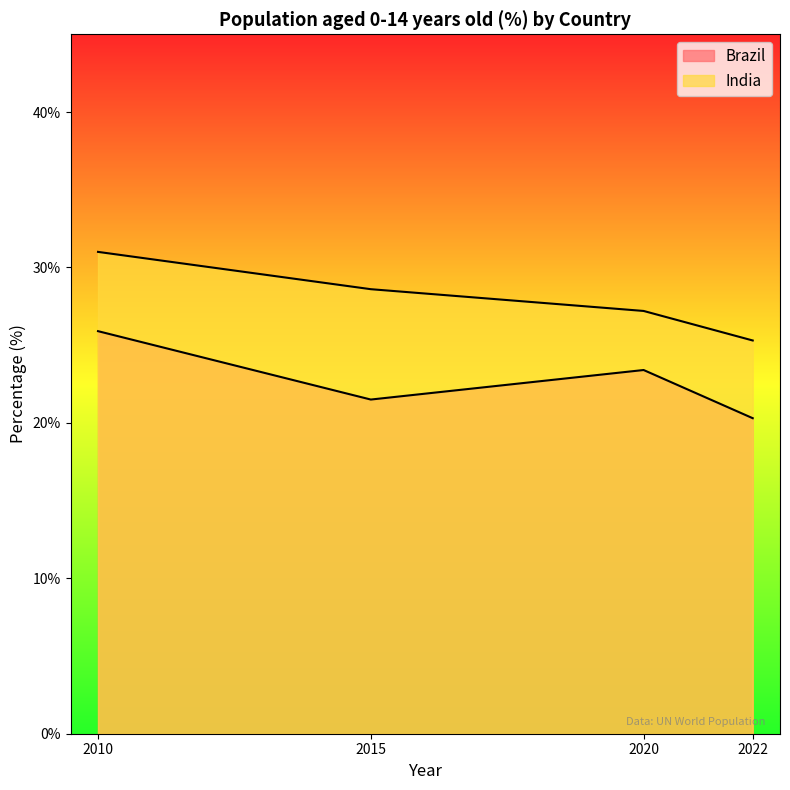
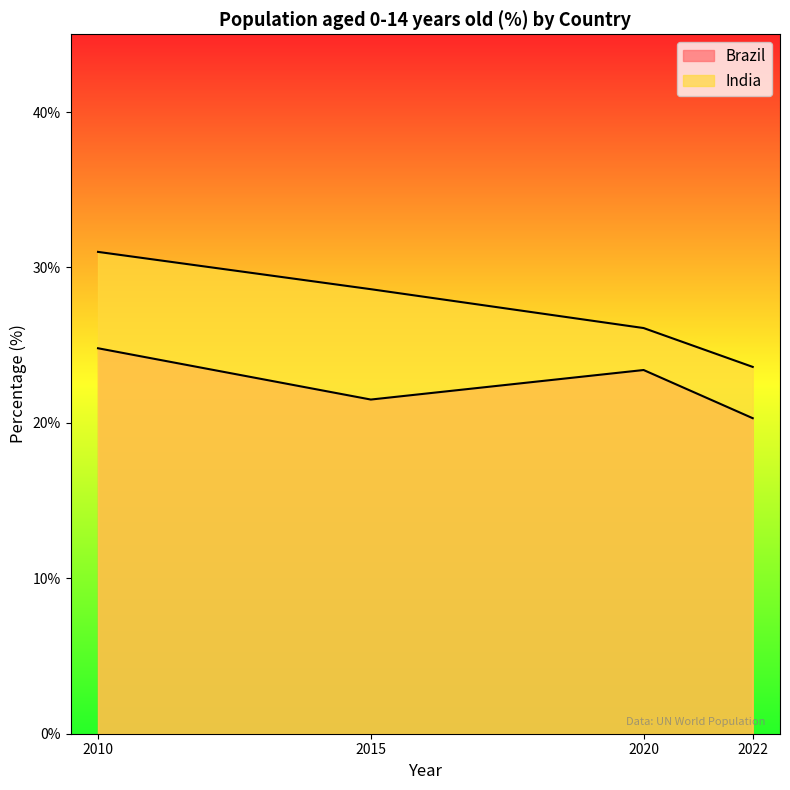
  {
    "Brazil": {
-     "2010": "25.9%",
+     "2010": "24.8%",
      "2015": "21.5%",
      "2020": "23.4%",
      "2022": "20.3%"
    },
    "India": {
      "2010": "31.0%",
      "2015": "28.6%",
-     "2020": "27.2%",
-     "2022": "25.3%"
+     "2020": "26.1%",
+     "2022": "23.6%"
    }
  }
